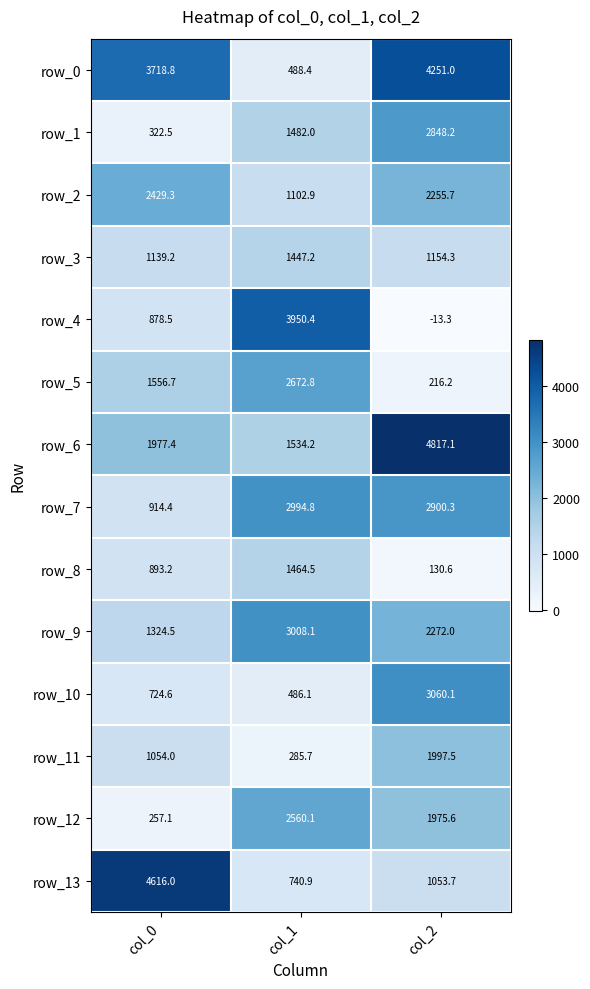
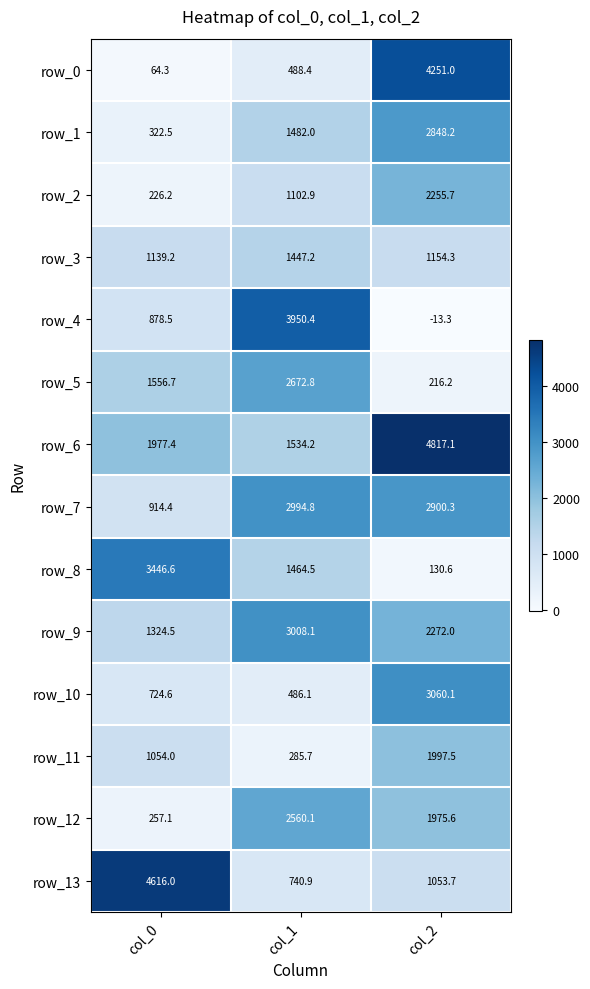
  {
    "row_0": {
-     "col_0": 3718.8,
+     "col_0": 64.3,
      "col_1": 488.4,
      "col_2": 4251.0
    },
    "row_1": {
      "col_0": 322.5,
      "col_1": 1482.0,
      "col_2": 2848.2
    },
    "row_2": {
-     "col_0": 2429.3,
+     "col_0": 226.2,
      "col_1": 1102.9,
      "col_2": 2255.7
    },
    "row_3": {
      "col_0": 1139.2,
      "col_1": 1447.2,
      "col_2": 1154.3
    },
    "row_4": {
      "col_0": 878.5,
      "col_1": 3950.4,
      "col_2": -13.3
    },
    "row_5": {
      "col_0": 1556.7,
      "col_1": 2672.8,
      "col_2": 216.2
    },
    "row_6": {
      "col_0": 1977.4,
      "col_1": 1534.2,
      "col_2": 4817.1
    },
    "row_7": {
      "col_0": 914.4,
      "col_1": 2994.8,
      "col_2": 2900.3
    },
    "row_8": {
-     "col_0": 893.2,
+     "col_0": 3446.6,
      "col_1": 1464.5,
      "col_2": 130.6
    },
    "row_9": {
      "col_0": 1324.5,
      "col_1": 3008.1,
      "col_2": 2272.0
    },
    "row_10": {
      "col_0": 724.6,
      "col_1": 486.1,
      "col_2": 3060.1
    },
    "row_11": {
      "col_0": 1054.0,
      "col_1": 285.7,
      "col_2": 1997.5
    },
    "row_12": {
      "col_0": 257.1,
      "col_1": 2560.1,
      "col_2": 1975.6
    },
    "row_13": {
      "col_0": 4616.0,
      "col_1": 740.9,
      "col_2": 1053.7
    }
  }
